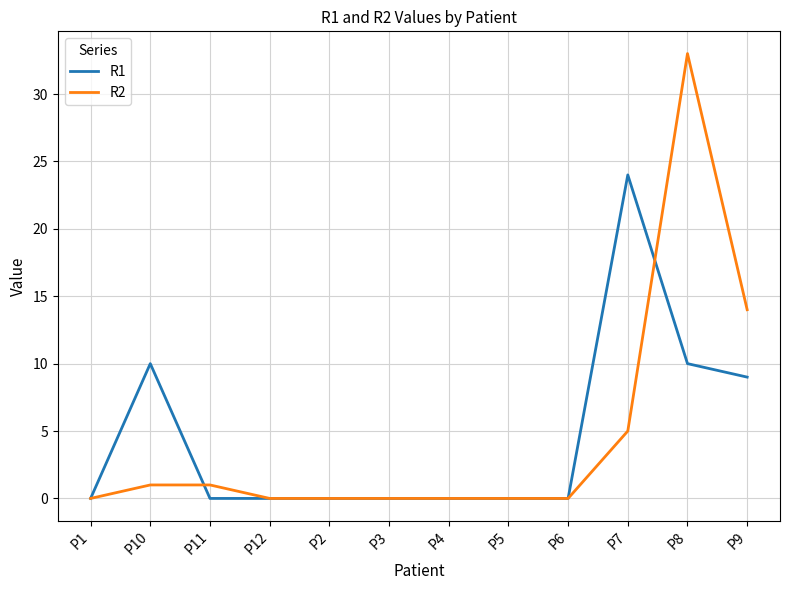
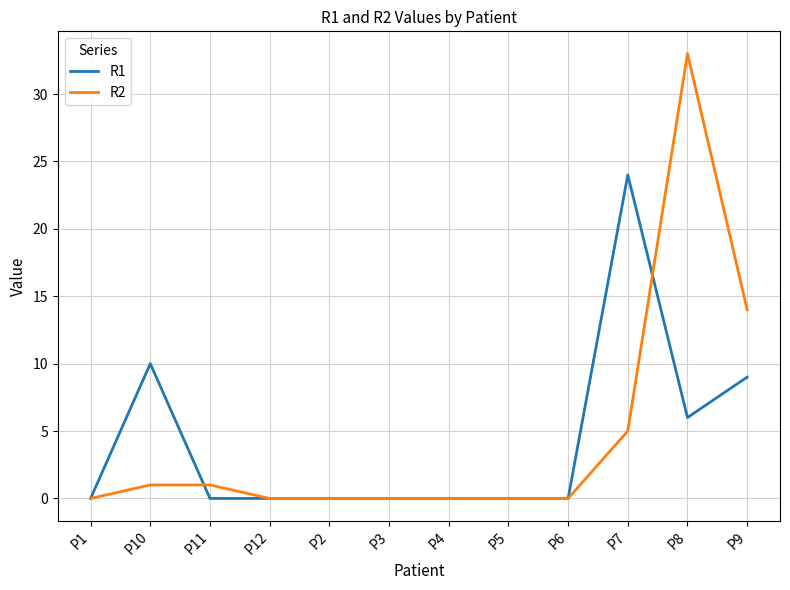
  {
    "R1": {
      "P10": 10,
      "P11": 0,
      "P7": 24,
-     "P8": 10,
+     "P8": 6,
      "P9": 9
    },
    "R2": {
      "P10": 1,
      "P11": 1,
      "P7": 5,
      "P8": 33,
      "P9": 14
    }
  }
